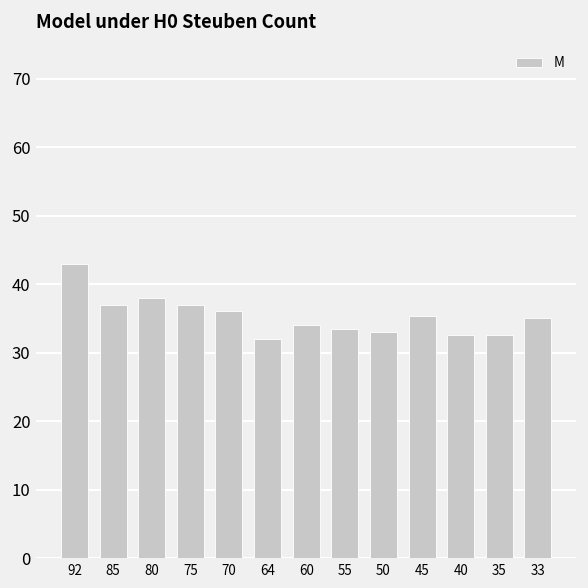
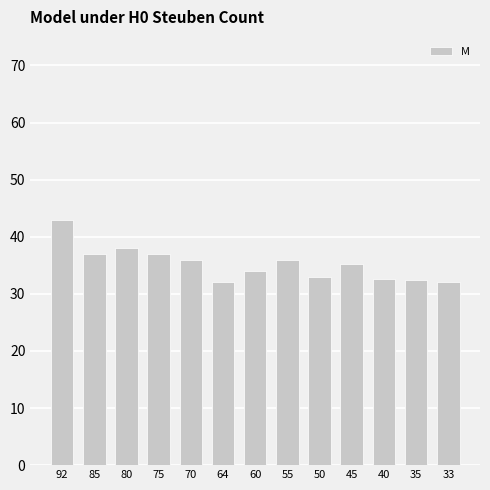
  {
    "92": 43,
    "85": 37,
    "80": 38,
    "75": 37,
    "70": 36,
    "64": 32,
    "60": 34,
-   "55": 34,
+   "55": 36,
    "50": 33,
    "45": 35,
    "40": 33,
    "35": 33,
-   "33": 35
+   "33": 32
  }
